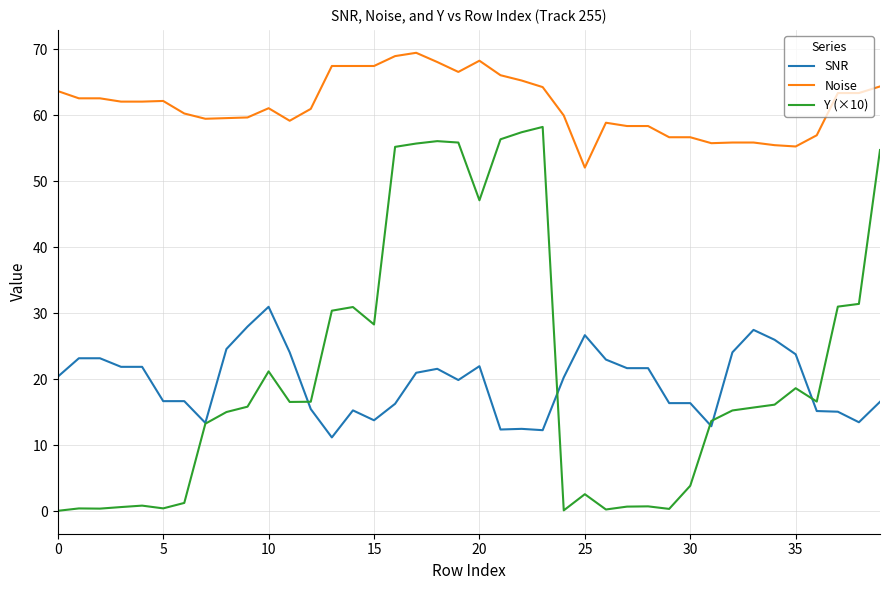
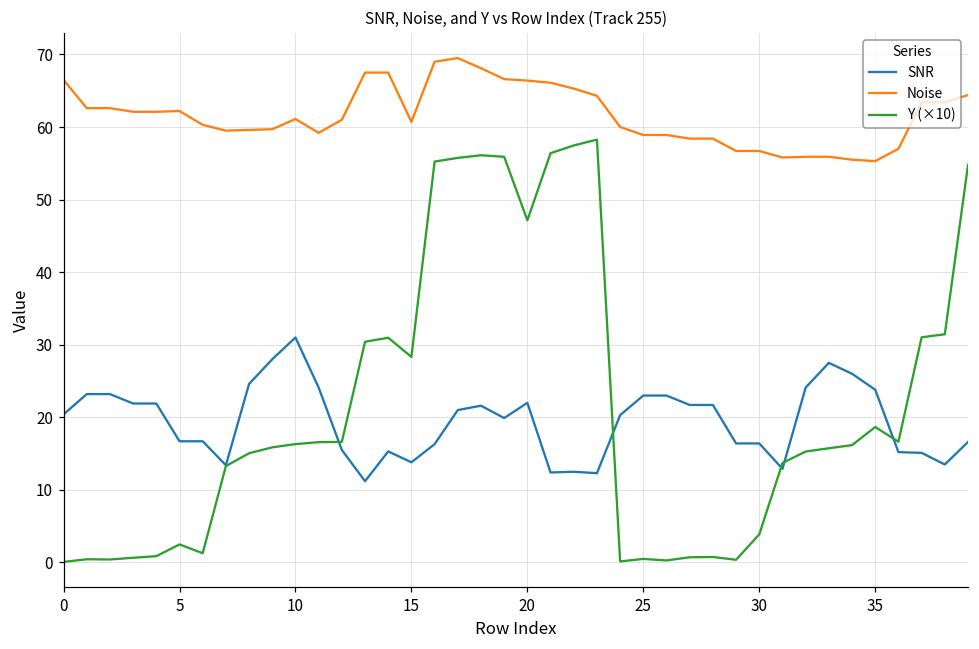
  {
    "SNR": {
      "0": 20,
      "5": 17,
      "10": 31,
      "15": 14,
      "20": 22,
-     "25": 27,
+     "25": 23,
      "30": 16,
      "35": 24
    },
    "Noise": {
-     "0": 64,
+     "0": 67,
      "5": 62,
      "10": 61,
-     "15": 68,
-     "20": 68,
-     "25": 52,
+     "15": 61,
+     "20": 66,
+     "25": 59,
      "30": 57,
      "35": 55
    },
    "Y (×10)": {
      "0": 0,
-     "5": 0,
-     "10": 21,
+     "5": 2,
+     "10": 16,
      "15": 28,
      "20": 47,
-     "25": 3,
+     "25": 0,
      "30": 4,
      "35": 19
    }
  }
